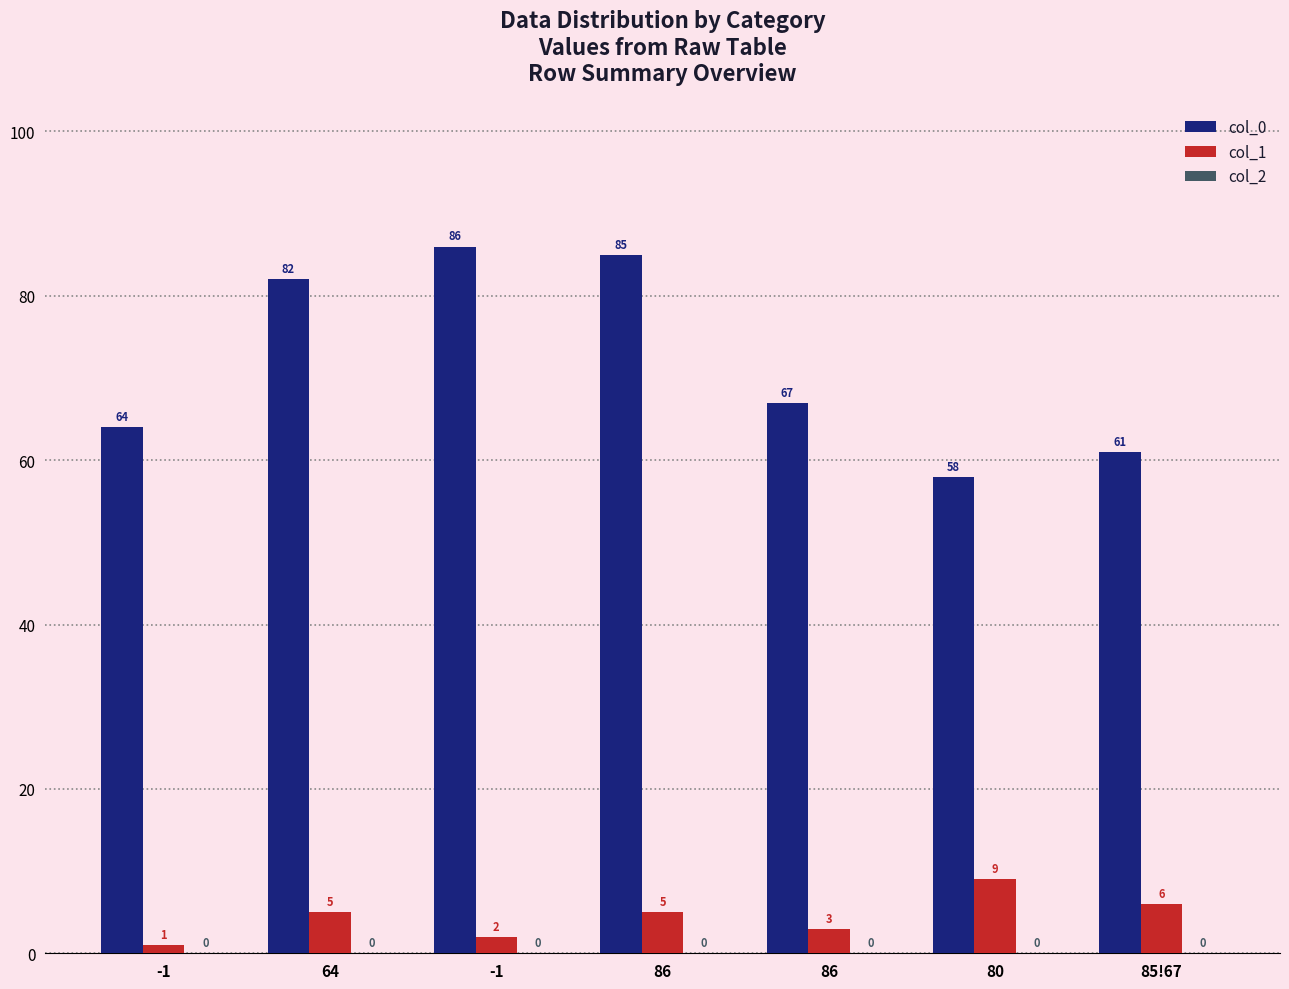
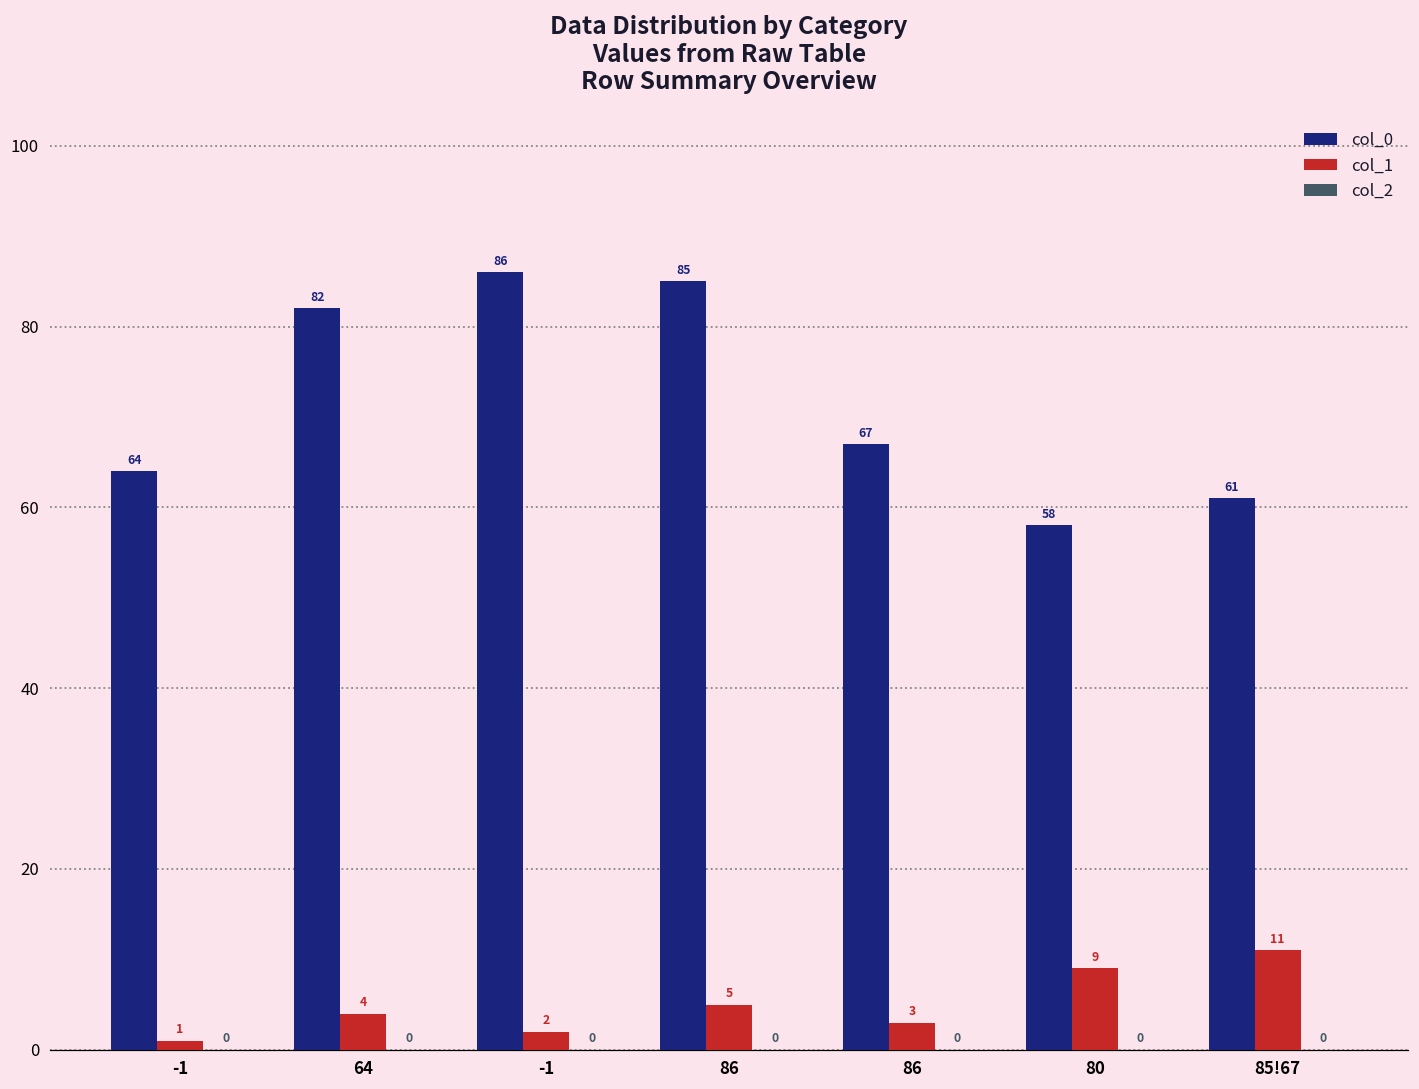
  {
    "col_0": {
      "64": 82,
      "80": 58,
      "85!67": 61
    },
    "col_1": {
-     "64": 5,
+     "64": 4,
      "80": 9,
-     "85!67": 6
+     "85!67": 11
    },
    "col_2": {
      "64": 0,
      "80": 0,
      "85!67": 0
    }
  }
